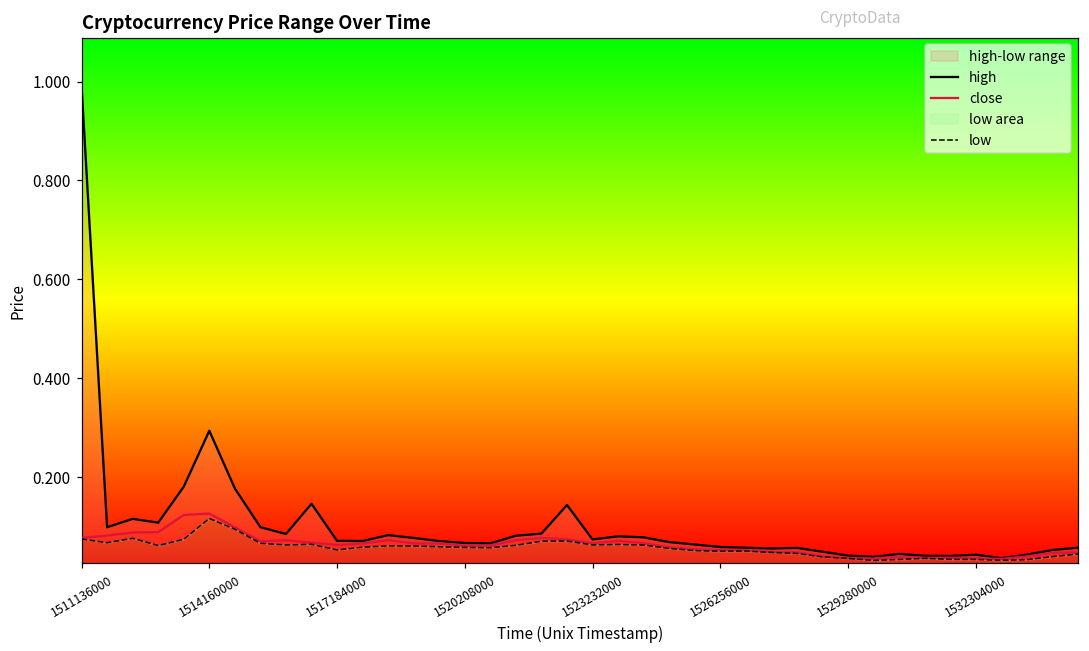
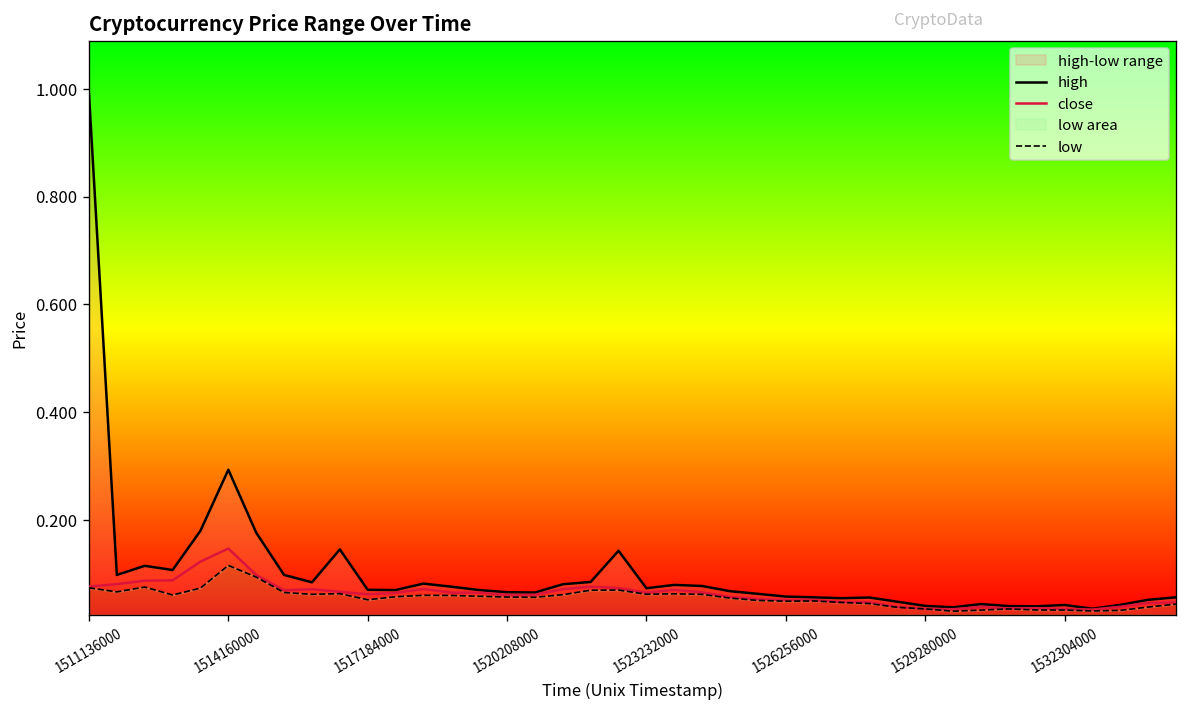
  {
    "close": {
-     "1514160000": 0.13,
+     "1514160000": 0.15,
      "1517184000": 0.06
    }
  }
